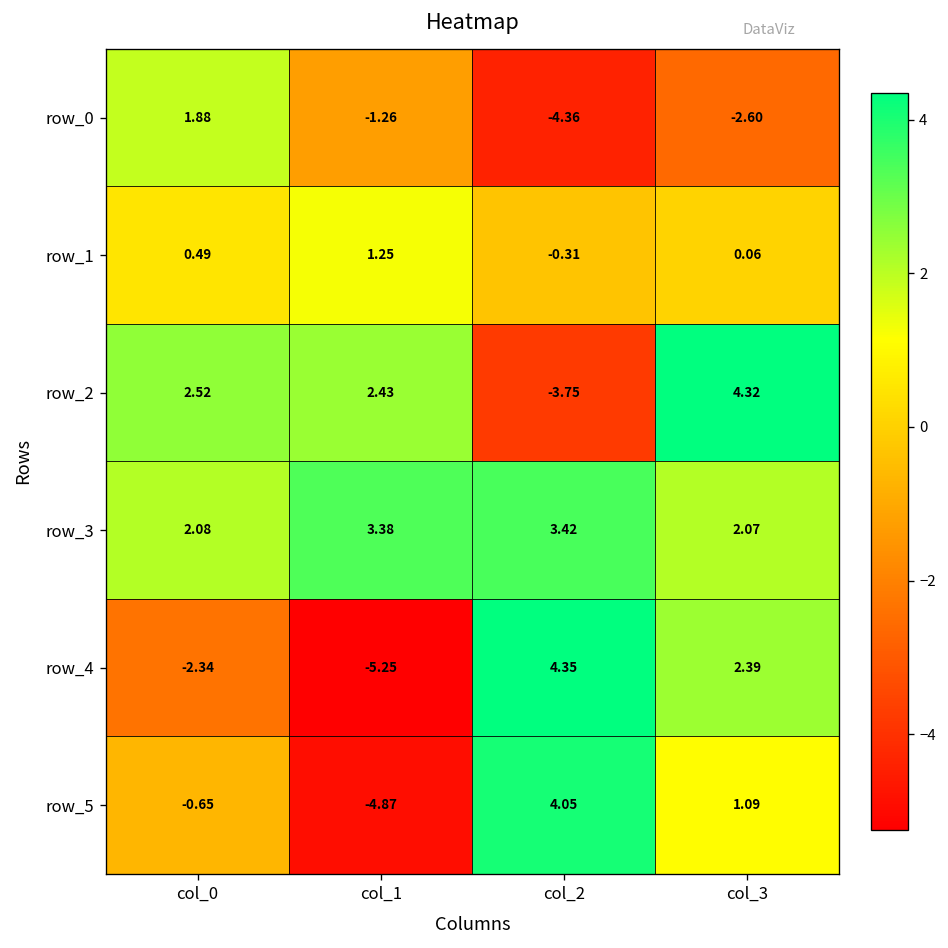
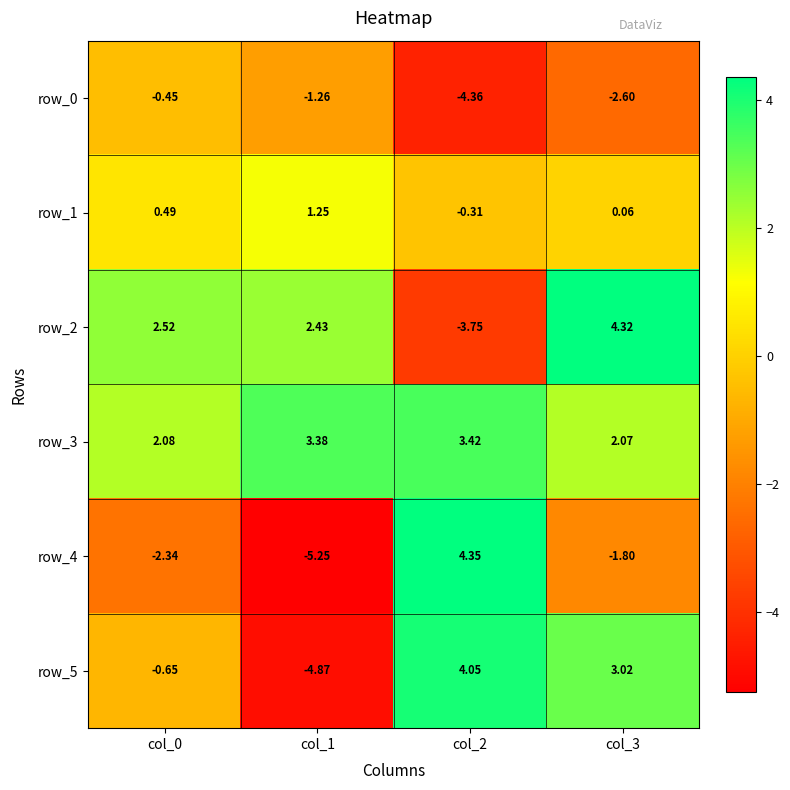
  {
    "row_0": {
-     "col_0": 1.88,
+     "col_0": -0.45,
      "col_1": -1.26,
      "col_2": -4.36,
      "col_3": -2.60
    },
    "row_1": {
      "col_0": 0.49,
      "col_1": 1.25,
      "col_2": -0.31,
      "col_3": 0.06
    },
    "row_2": {
      "col_0": 2.52,
      "col_1": 2.43,
      "col_2": -3.75,
      "col_3": 4.32
    },
    "row_3": {
      "col_0": 2.08,
      "col_1": 3.38,
      "col_2": 3.42,
      "col_3": 2.07
    },
    "row_4": {
      "col_0": -2.34,
      "col_1": -5.25,
      "col_2": 4.35,
-     "col_3": 2.39
+     "col_3": -1.80
    },
    "row_5": {
      "col_0": -0.65,
      "col_1": -4.87,
      "col_2": 4.05,
-     "col_3": 1.09
+     "col_3": 3.02
    }
  }
